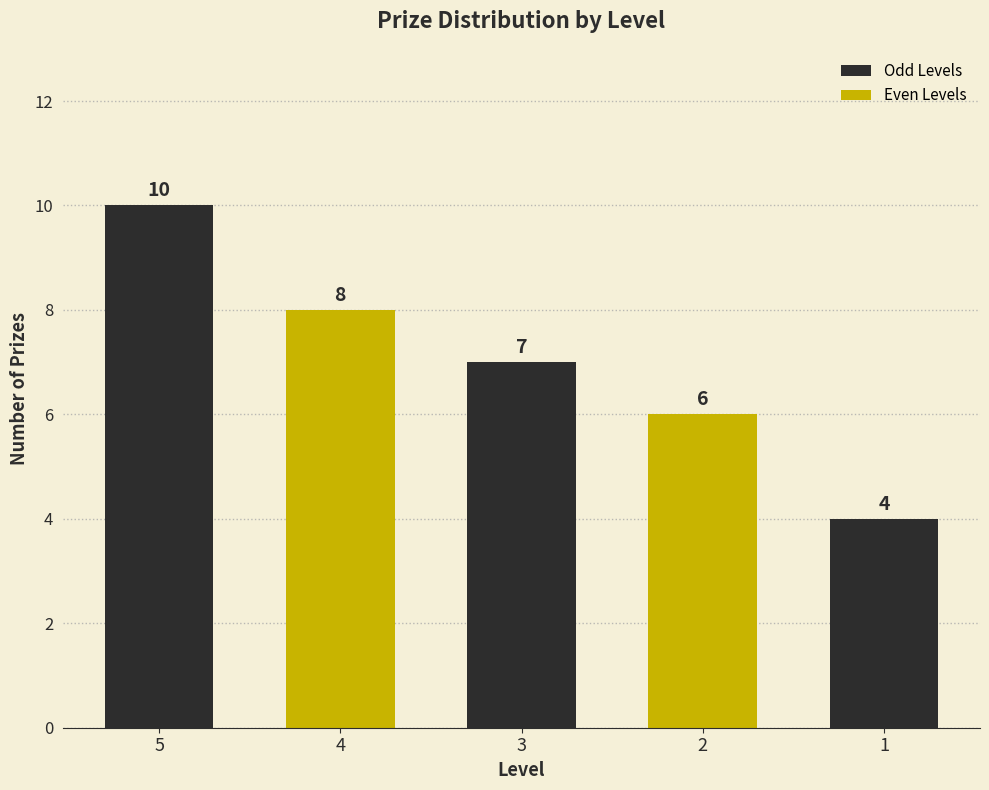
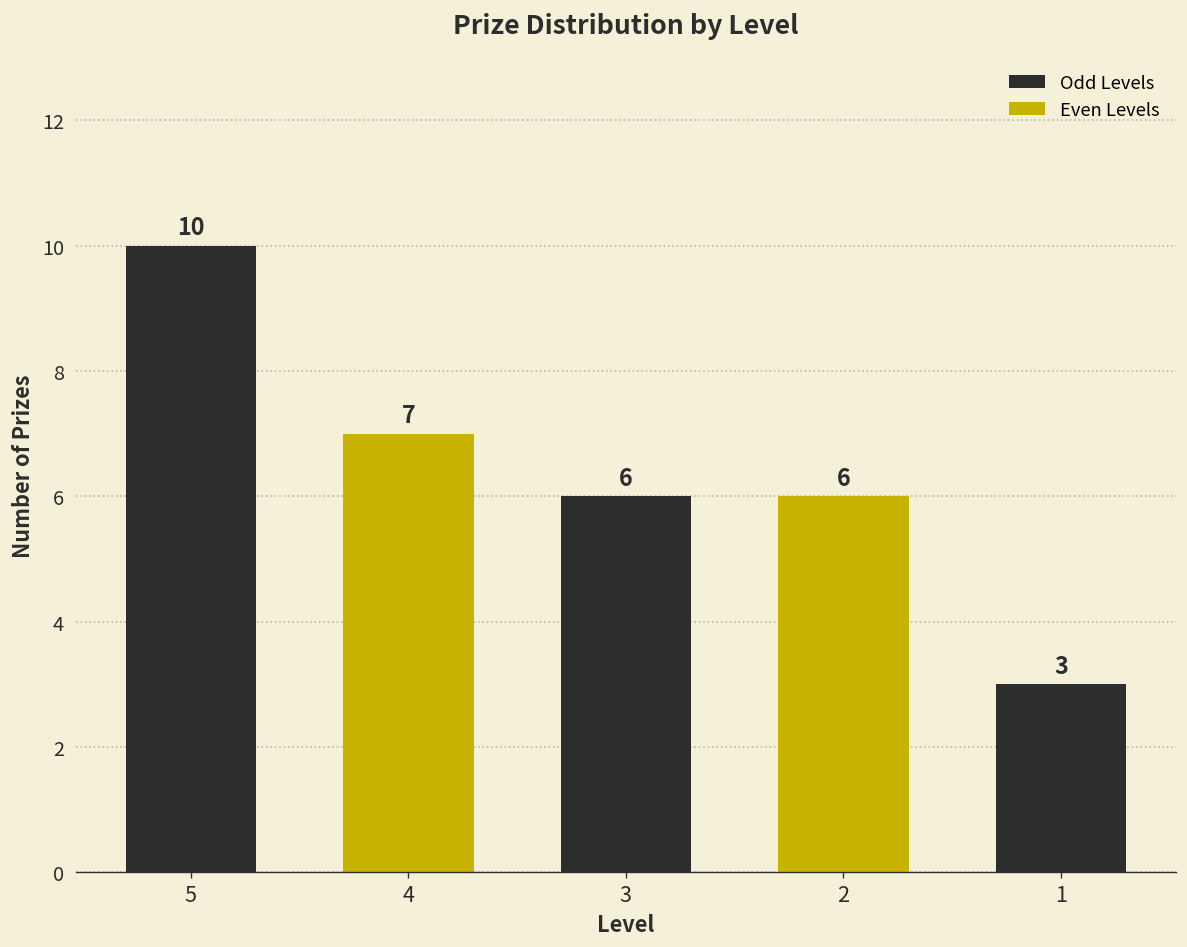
  {
    "5": 10,
-   "4": 8,
-   "3": 7,
+   "4": 7,
+   "3": 6,
    "2": 6,
-   "1": 4
+   "1": 3
  }
